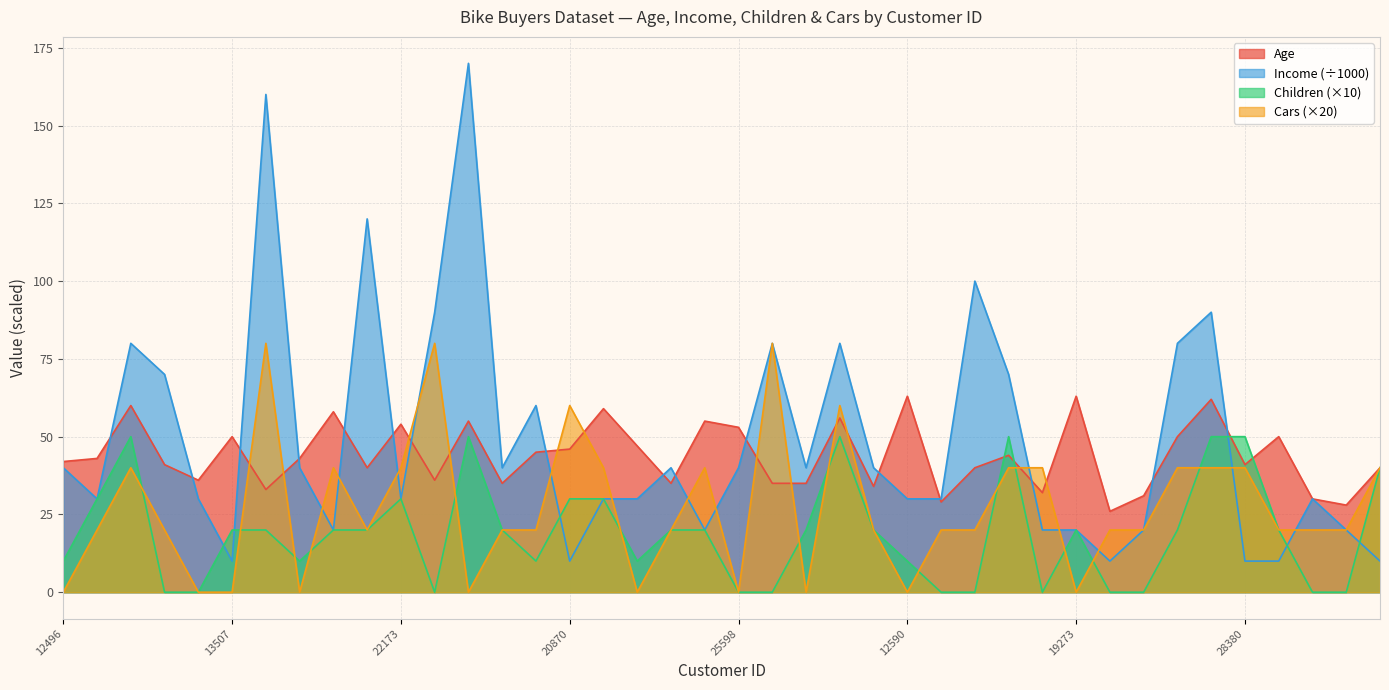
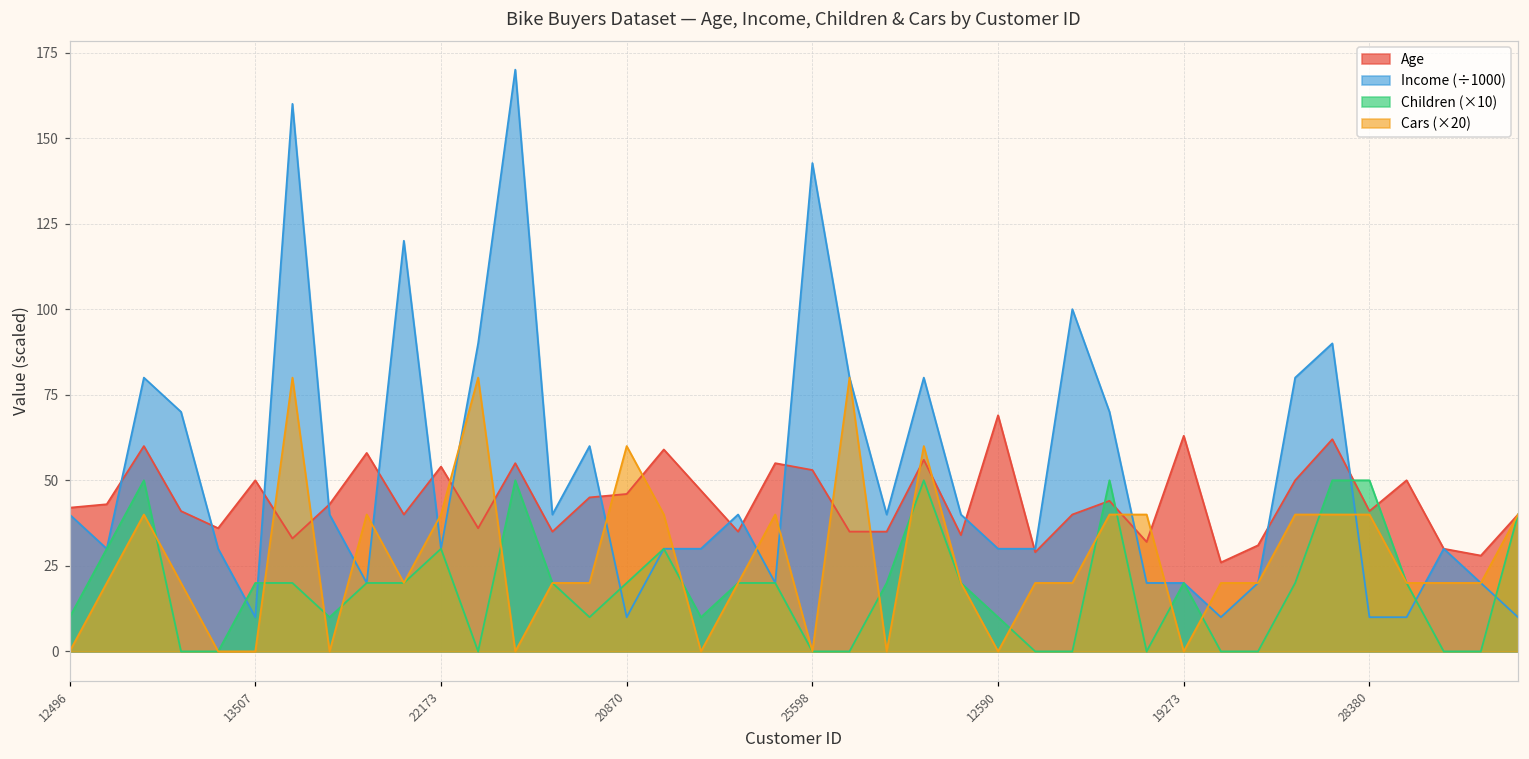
  {
    "Age": {
      "12496": 42,
      "13507": 50,
      "22173": 54,
      "20870": 46,
      "25598": 53,
-     "12590": 63,
+     "12590": 69,
      "19273": 63,
      "28380": 41
    },
    "Income (÷1000)": {
      "12496": 40,
      "13507": 10,
      "20870": 10,
-     "25598": 40,
+     "25598": 143,
      "12590": 30,
      "28380": 10
    },
    "Children (×10)": {
      "12496": 10,
      "13507": 20,
-     "20870": 30,
+     "20870": 20,
      "12590": 10,
      "28380": 50
    },
    "Cars (×20)": {
      "12496": 0,
      "13507": 0,
      "22173": 40,
      "20870": 60,
      "12590": 0,
      "19273": 0,
      "28380": 40
    }
  }
